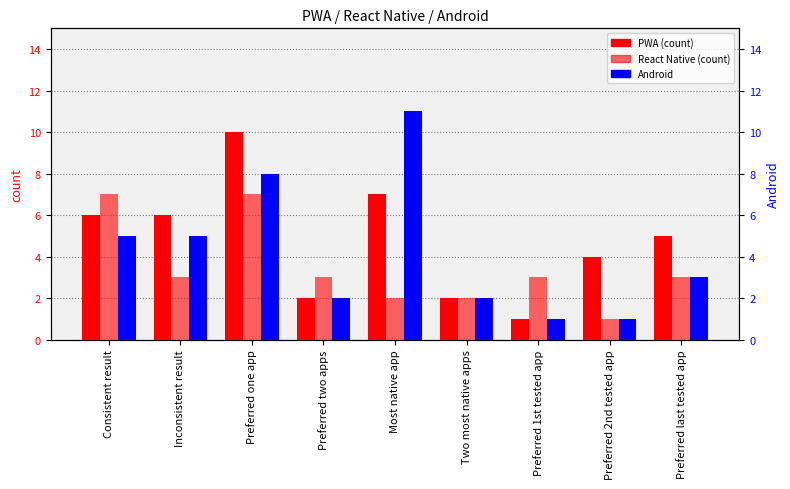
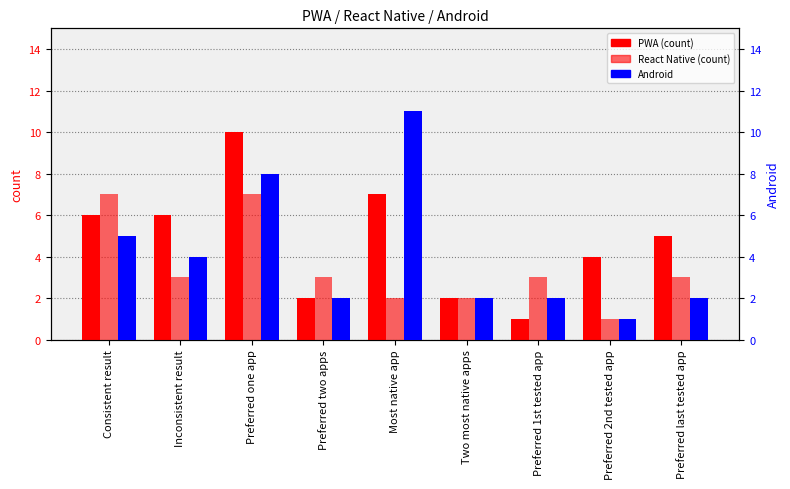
  {
    "Android": {
      "Consistent result": 5,
-     "Inconsistent result": 5,
+     "Inconsistent result": 4,
      "Preferred one app": 8,
      "Preferred two apps": 2,
      "Most native app": 11,
      "Two most native apps": 2,
-     "Preferred 1st tested app": 1,
+     "Preferred 1st tested app": 2,
      "Preferred 2nd tested app": 1,
-     "Preferred last tested app": 3
+     "Preferred last tested app": 2
    }
  }
